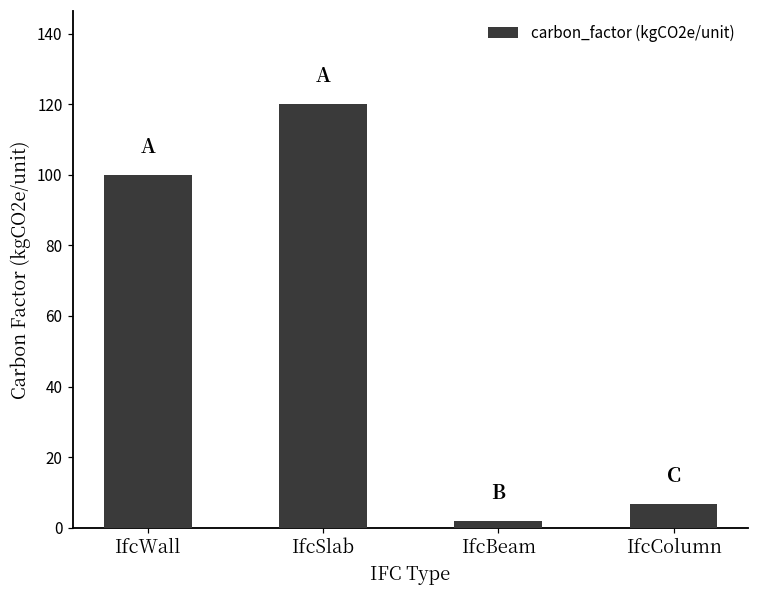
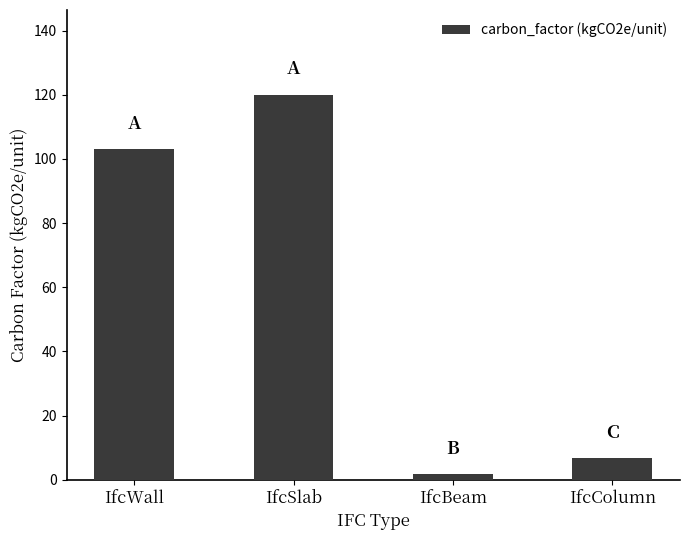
  {
-   "IfcWall": 100,
+   "IfcWall": 103,
    "IfcSlab": 120,
    "IfcBeam": 2,
    "IfcColumn": 7
  }
